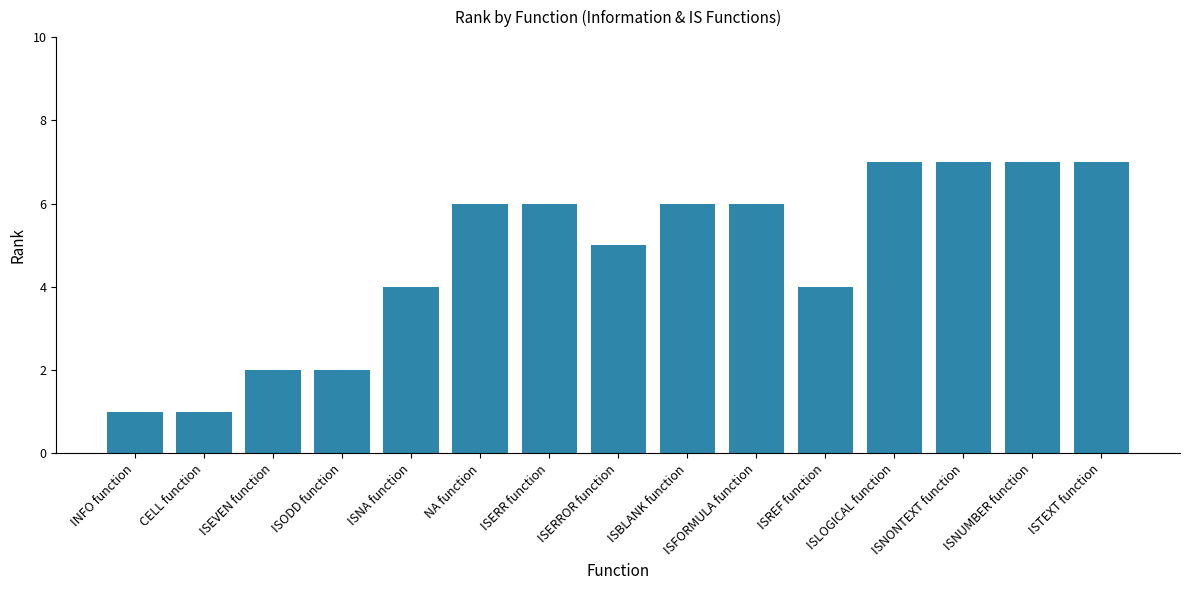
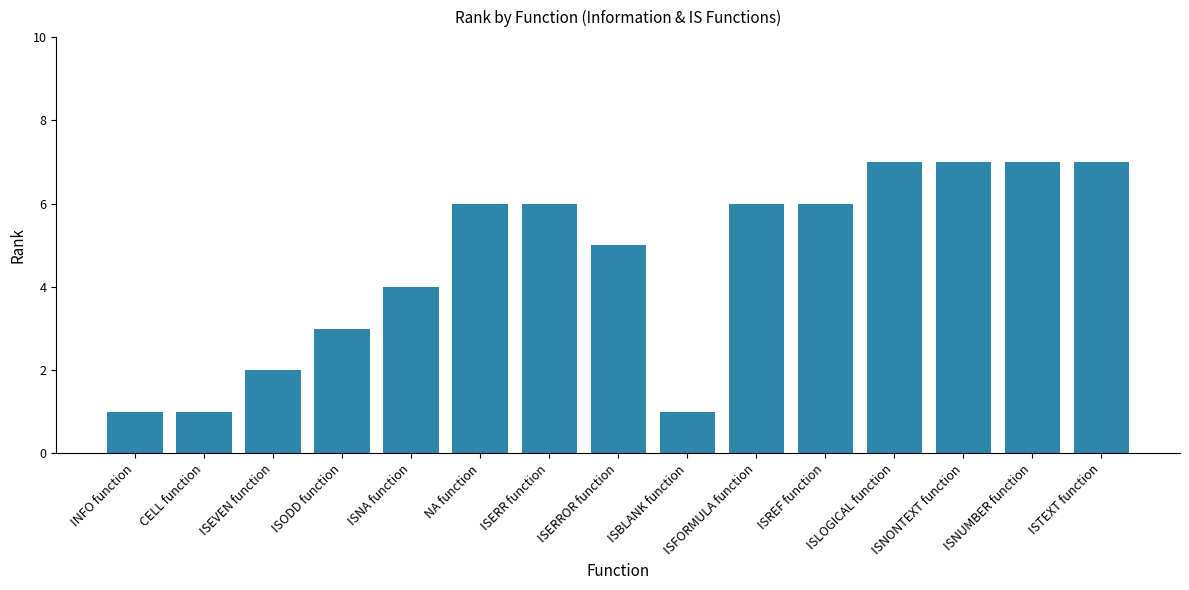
  {
    "INFO function": 1,
    "CELL function": 1,
    "ISEVEN function": 2,
-   "ISODD function": 2,
+   "ISODD function": 3,
    "ISNA function": 4,
    "NA function": 6,
    "ISERR function": 6,
    "ISERROR function": 5,
-   "ISBLANK function": 6,
+   "ISBLANK function": 1,
    "ISFORMULA function": 6,
-   "ISREF function": 4,
+   "ISREF function": 6,
    "ISLOGICAL function": 7,
    "ISNONTEXT function": 7,
    "ISNUMBER function": 7,
    "ISTEXT function": 7
  }
